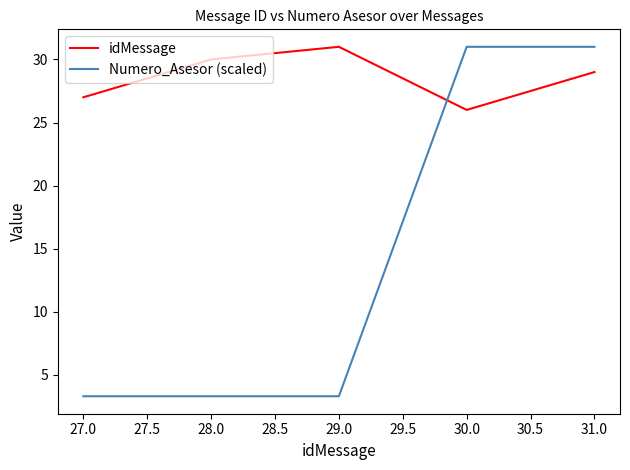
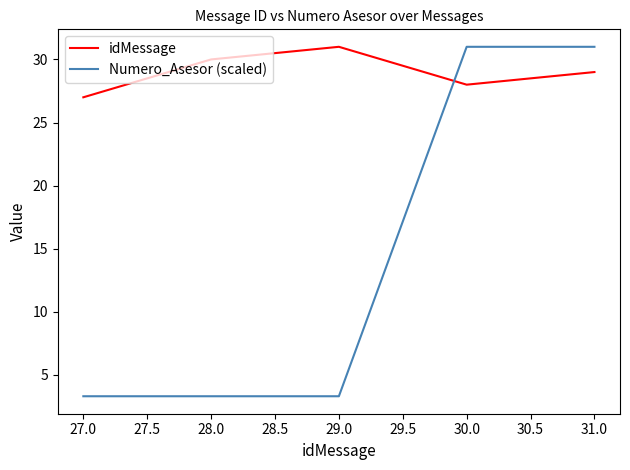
  {
    "idMessage": {
      "27.0": 27,
      "29.0": 31,
-     "30.0": 26,
+     "30.0": 28,
      "31.0": 29
    },
    "Numero_Asesor (scaled)": {
      "27.0": 3.3,
      "28.0": 3.3,
      "29.0": 3.3,
      "30.0": 31,
      "31.0": 31
    }
  }
